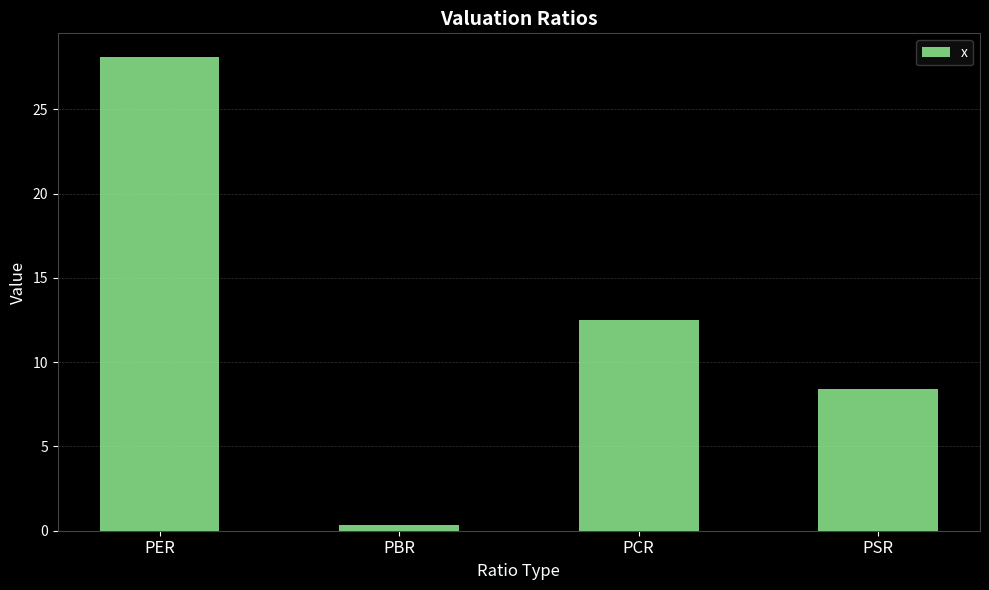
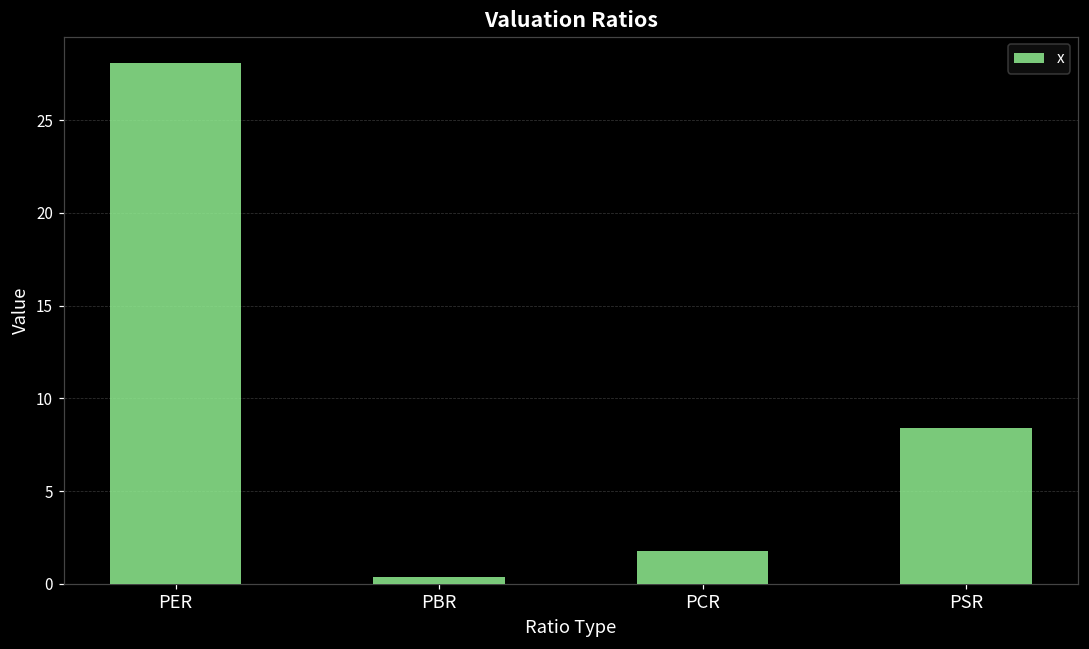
  {
    "PER": 28.1,
    "PBR": 0.4,
-   "PCR": 12.5,
+   "PCR": 1.8,
    "PSR": 8.4
  }
